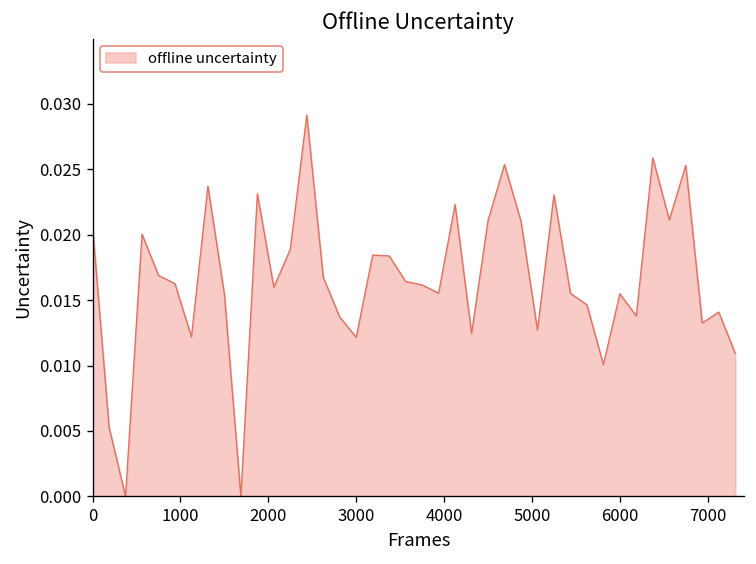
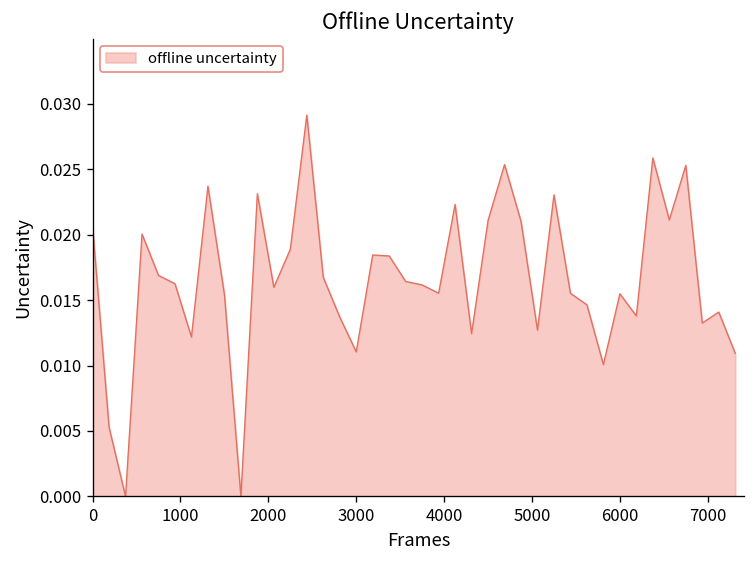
  {
    "0": 0.0206,
-   "3000": 0.0122,
+   "3000": 0.0110,
    "6000": 0.0155
  }
